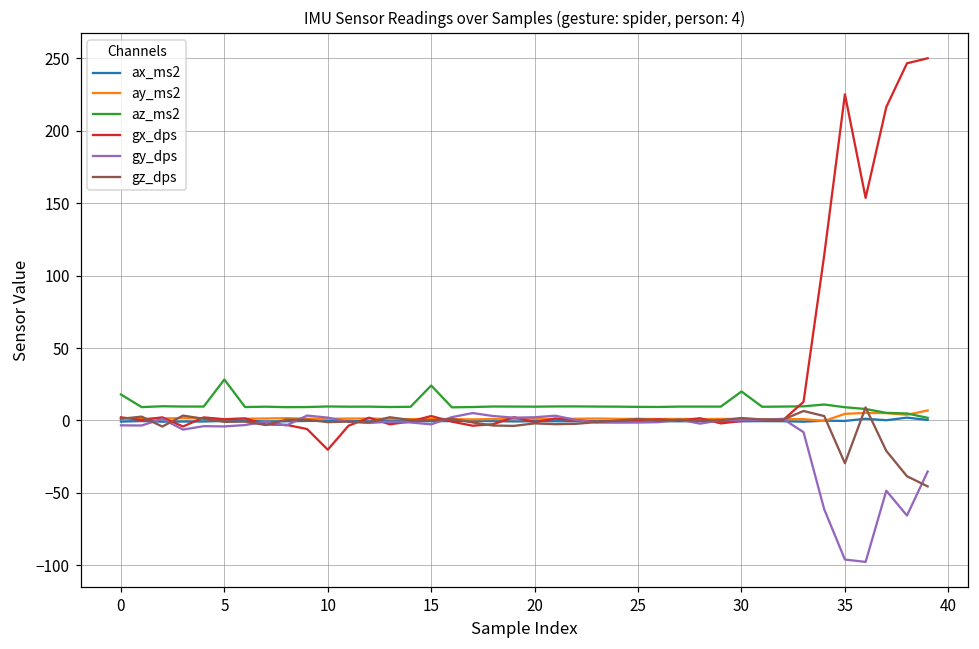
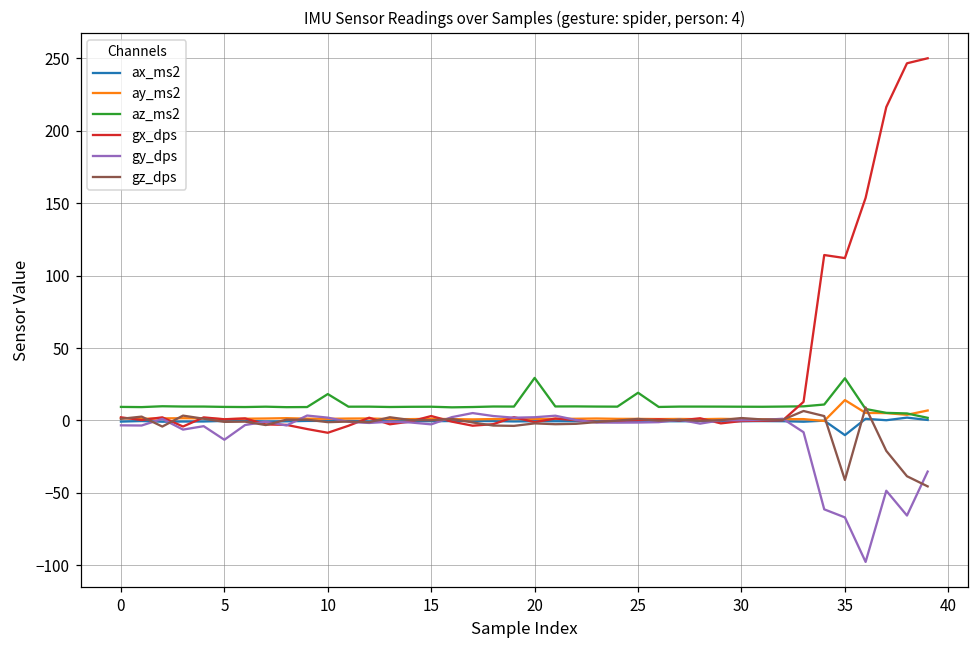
  {
    "ax_ms2": {
      "0": -1,
-     "35": 0
+     "35": -10
    },
    "ay_ms2": {
-     "35": 5
+     "35": 14
    },
    "az_ms2": {
-     "0": 18,
-     "5": 28,
-     "10": 10,
-     "15": 24,
-     "20": 10,
-     "25": 9,
-     "30": 20,
-     "35": 9
+     "0": 9,
+     "5": 9,
+     "10": 18,
+     "15": 10,
+     "20": 29,
+     "25": 19,
+     "30": 10,
+     "35": 29
    },
    "gx_dps": {
-     "10": -20,
-     "35": 225
+     "10": -8,
+     "35": 112
    },
    "gy_dps": {
      "0": -3,
-     "5": -4,
+     "5": -13,
      "15": -3,
-     "35": -96
+     "35": -67
    },
    "gz_dps": {
-     "35": -30
+     "35": -41
    }
  }
